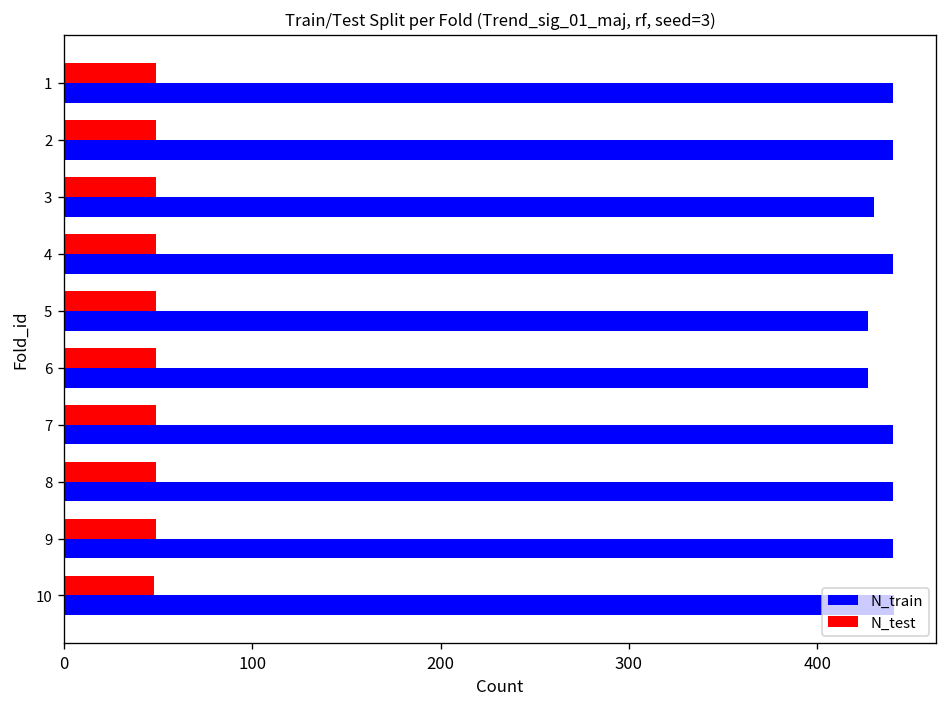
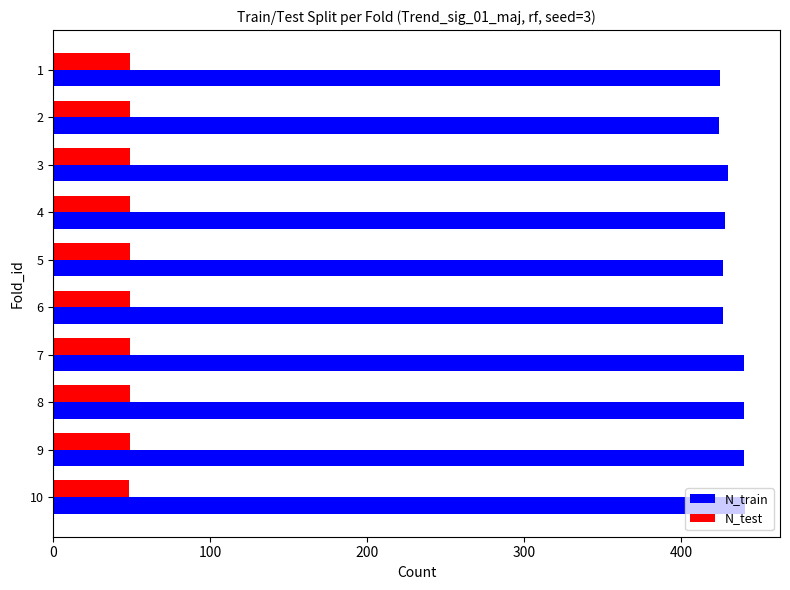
  {
    "N_train": {
-     "1": 440,
-     "2": 440,
+     "1": 425,
+     "2": 424,
      "3": 430,
-     "4": 440,
+     "4": 428,
      "5": 427,
      "6": 427,
      "7": 440,
      "8": 440,
      "9": 440
    },
    "N_test": {
      "1": 49,
      "2": 49,
      "3": 49,
      "4": 49,
      "5": 49,
      "6": 49,
      "7": 49,
      "8": 49,
      "9": 49,
      "10": 48
    }
  }
